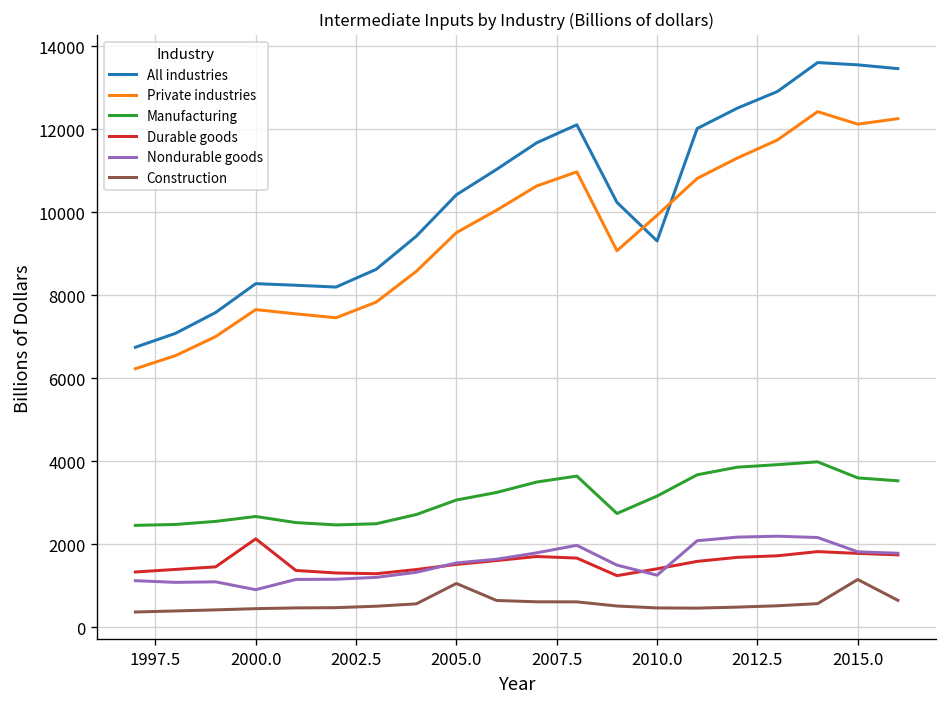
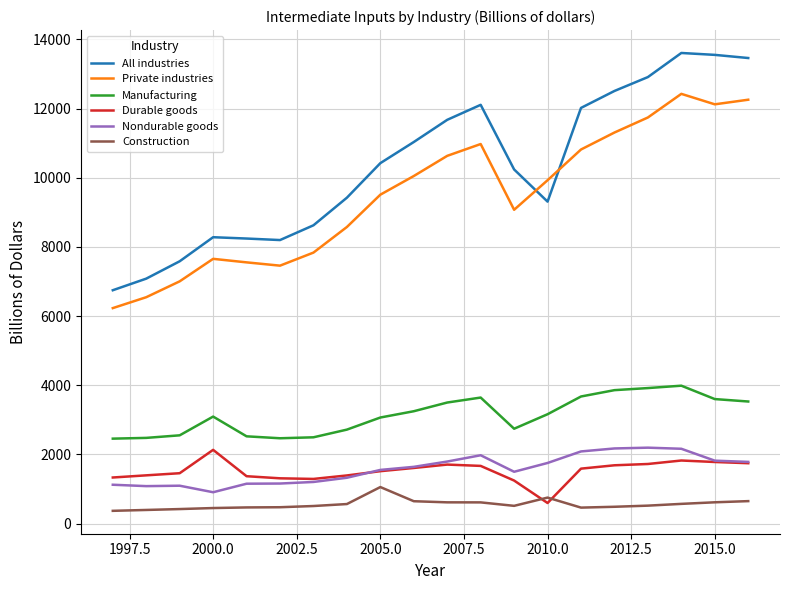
  {
    "All industries": {
      "2000.0": 8300,
      "2005.0": 10400,
      "2010.0": 9300,
      "2015.0": 13600
    },
    "Private industries": {
      "2000.0": 7700,
      "2005.0": 9500,
      "2010.0": 9900,
      "2015.0": 12100
    },
    "Manufacturing": {
-     "2000.0": 2700,
+     "2000.0": 3100,
      "2005.0": 3100,
      "2010.0": 3200,
      "2015.0": 3600
    },
    "Durable goods": {
      "2000.0": 2100,
-     "2010.0": 1400
+     "2010.0": 600
    },
    "Nondurable goods": {
      "2000.0": 900,
-     "2010.0": 1300
+     "2010.0": 1800
    },
    "Construction": {
      "2000.0": 400,
      "2005.0": 1100,
-     "2010.0": 500,
-     "2015.0": 1200
+     "2010.0": 800,
+     "2015.0": 600
    }
  }
